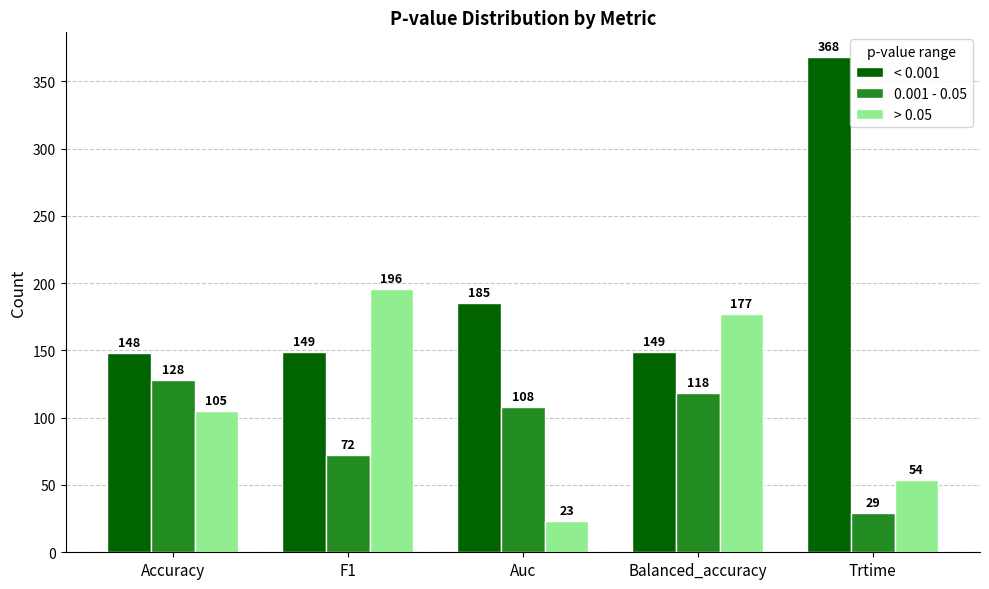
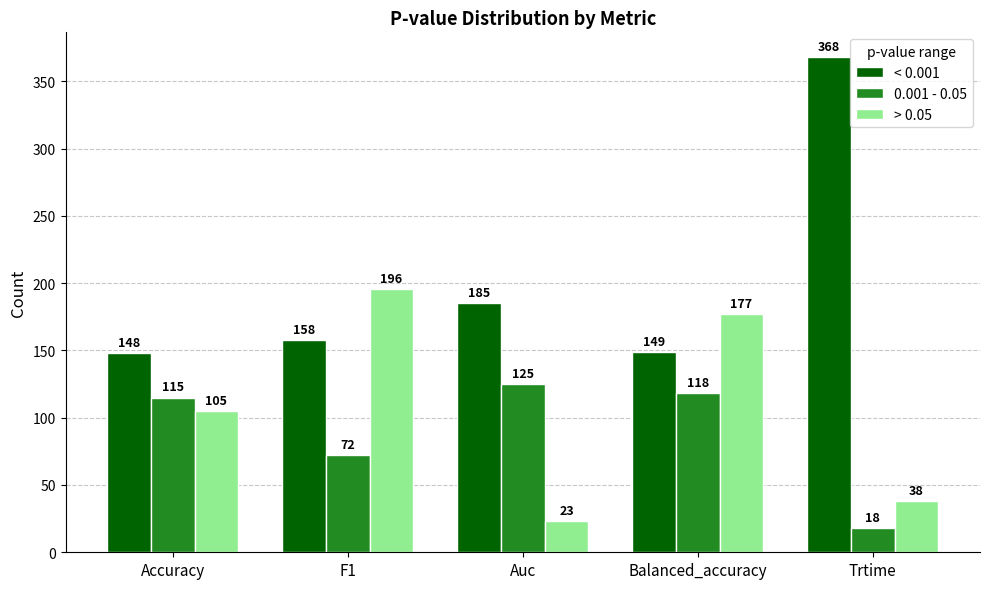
  {
    "< 0.001": {
      "Accuracy": 148,
-     "F1": 149,
+     "F1": 158,
      "Auc": 185,
      "Balanced_accuracy": 149,
      "Trtime": 368
    },
    "0.001 - 0.05": {
-     "Accuracy": 128,
+     "Accuracy": 115,
      "F1": 72,
-     "Auc": 108,
+     "Auc": 125,
      "Balanced_accuracy": 118,
-     "Trtime": 29
+     "Trtime": 18
    },
    "> 0.05": {
      "Accuracy": 105,
      "F1": 196,
      "Auc": 23,
      "Balanced_accuracy": 177,
-     "Trtime": 54
+     "Trtime": 38
    }
  }
